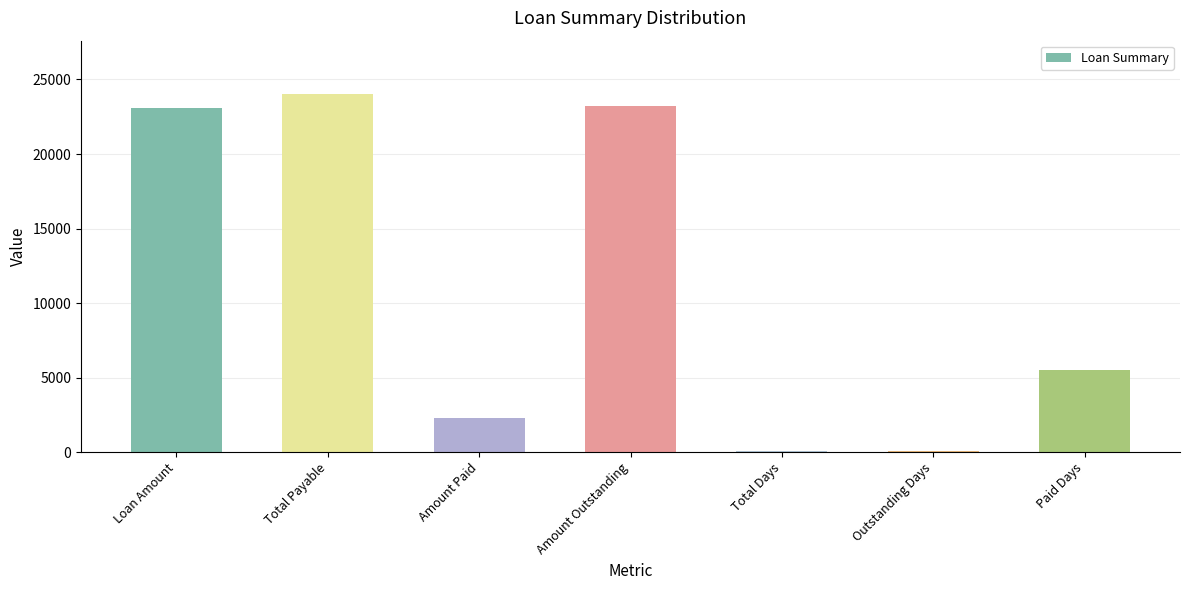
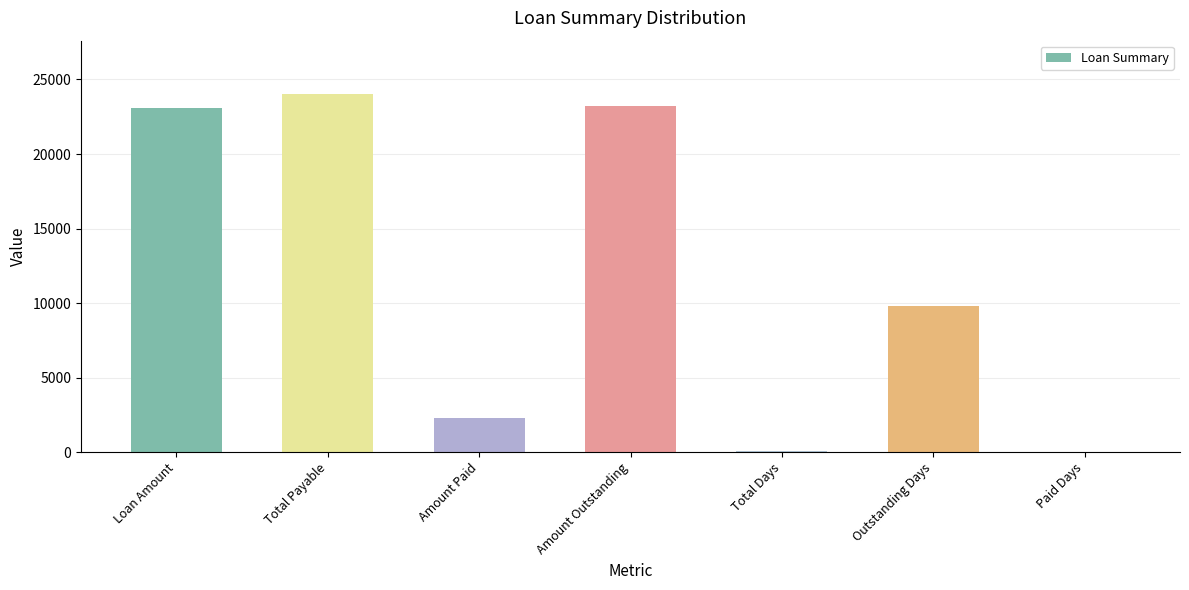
  {
    "Loan Amount": 23100,
    "Total Payable": 24000,
    "Amount Paid": 2300,
    "Amount Outstanding": 23200,
-   "Outstanding Days": 100,
-   "Paid Days": 5500
+   "Outstanding Days": 9800,
+   "Paid Days": 0
  }
